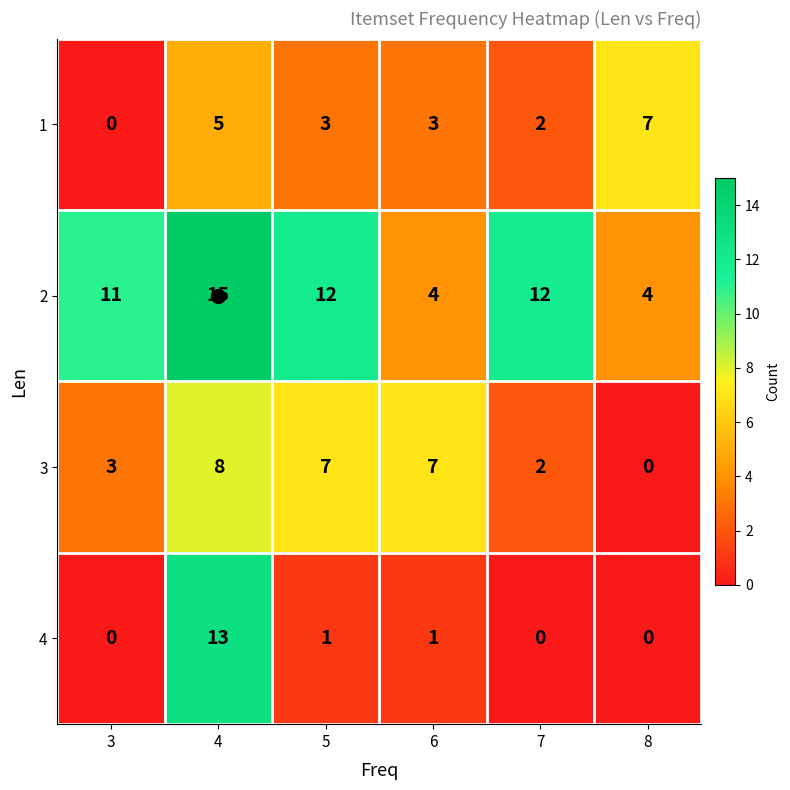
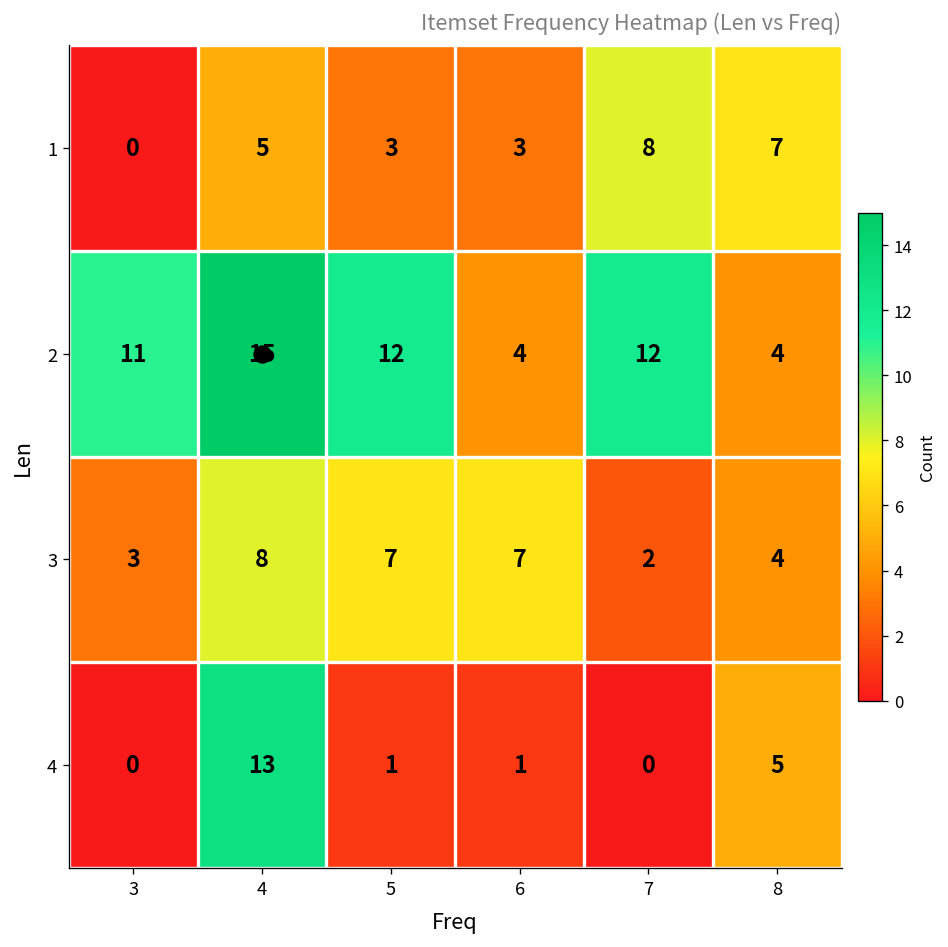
  {
    "1": {
      "3": 0,
      "4": 5,
      "5": 3,
      "6": 3,
-     "7": 2,
+     "7": 8,
      "8": 7
    },
    "2": {
      "3": 11,
      "5": 12,
      "6": 4,
      "7": 12,
      "8": 4
    },
    "3": {
      "3": 3,
      "4": 8,
      "5": 7,
      "6": 7,
      "7": 2,
-     "8": 0
+     "8": 4
    },
    "4": {
      "3": 0,
      "4": 13,
      "5": 1,
      "6": 1,
      "7": 0,
-     "8": 0
+     "8": 5
    }
  }
